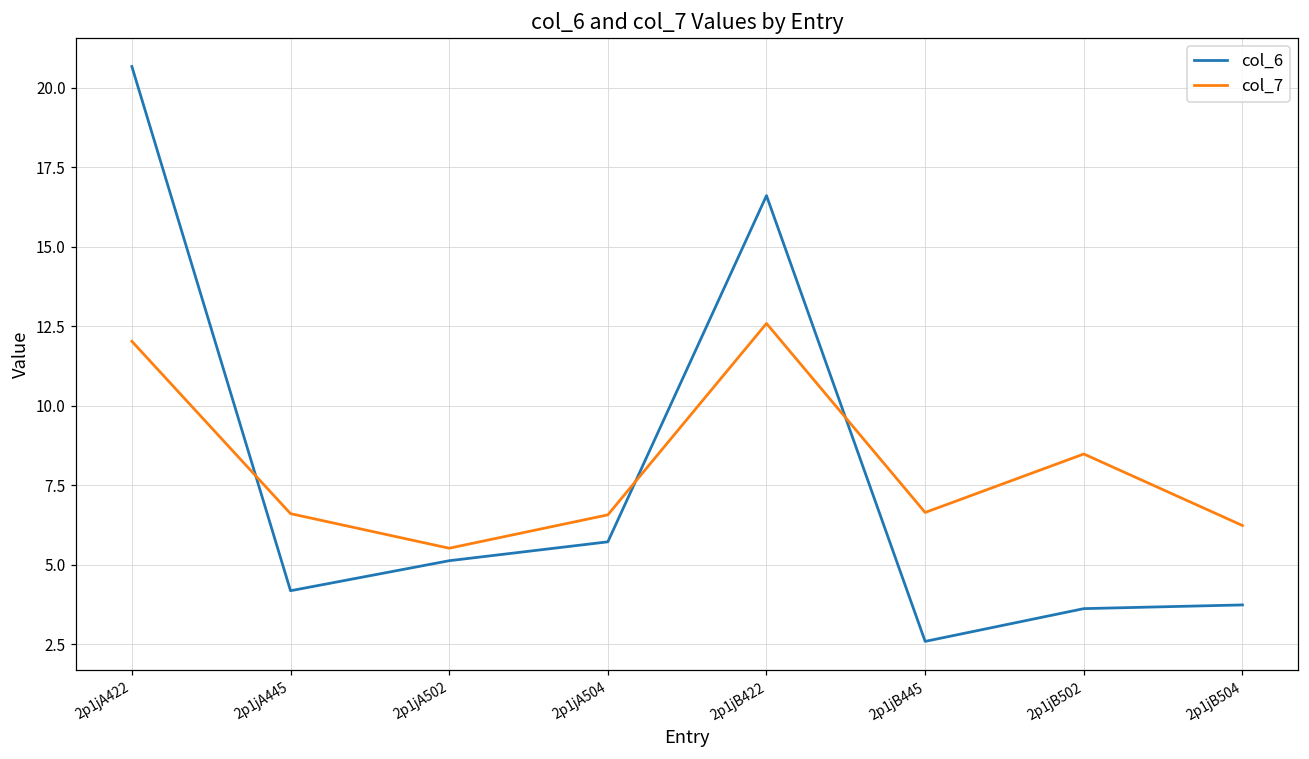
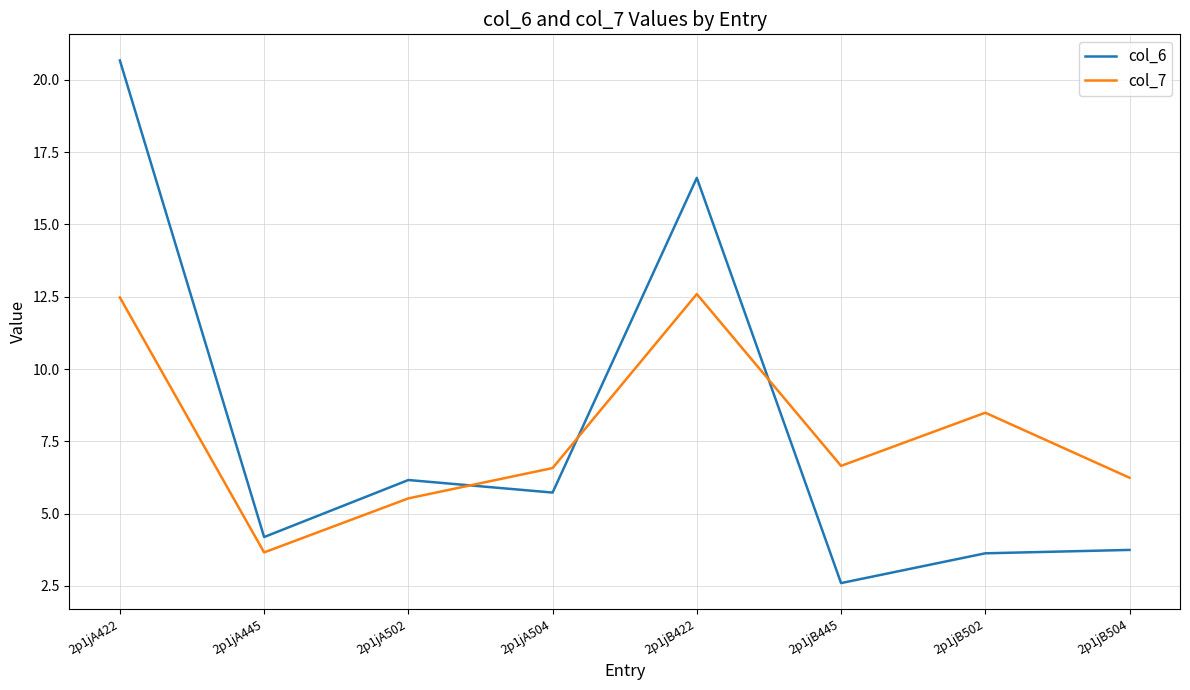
  {
    "col_6": {
      "2p1jA422": 20.7,
      "2p1jA445": 4.2,
-     "2p1jA502": 5.1,
+     "2p1jA502": 6.2,
      "2p1jA504": 5.7,
      "2p1jB422": 16.6,
      "2p1jB445": 2.6,
      "2p1jB502": 3.6,
      "2p1jB504": 3.7
    },
    "col_7": {
-     "2p1jA422": 12.0,
-     "2p1jA445": 6.6,
+     "2p1jA422": 12.5,
+     "2p1jA445": 3.7,
      "2p1jA502": 5.5,
      "2p1jA504": 6.6,
      "2p1jB422": 12.6,
      "2p1jB445": 6.6,
      "2p1jB502": 8.5,
      "2p1jB504": 6.2
    }
  }
